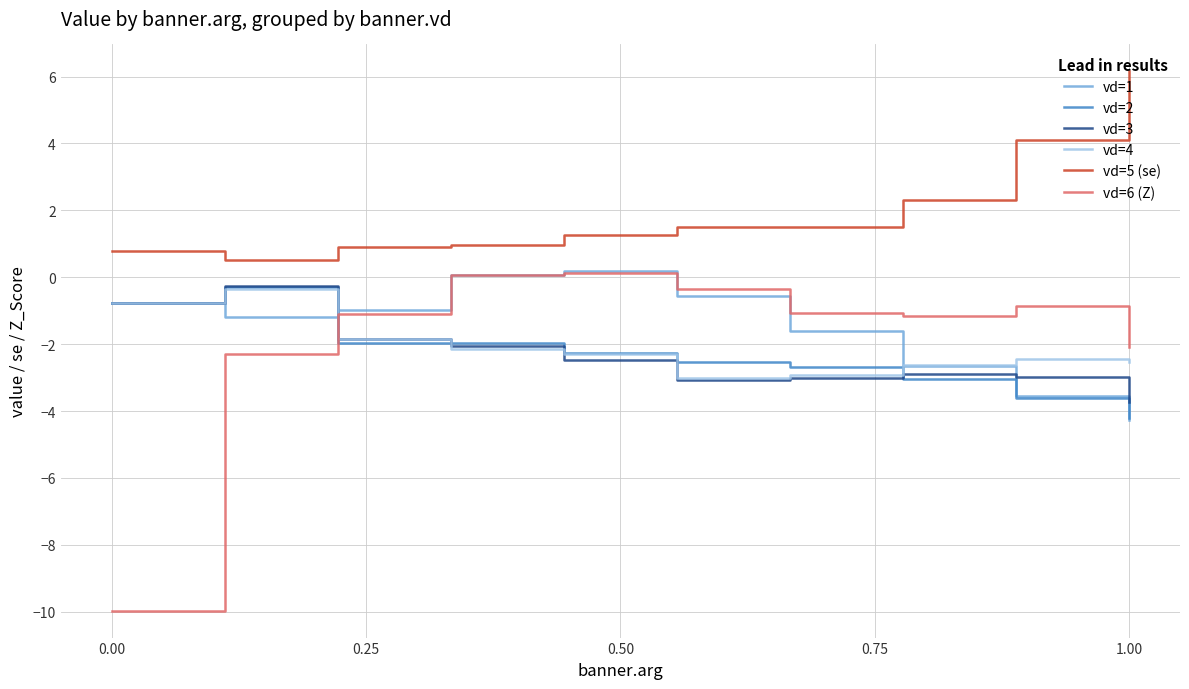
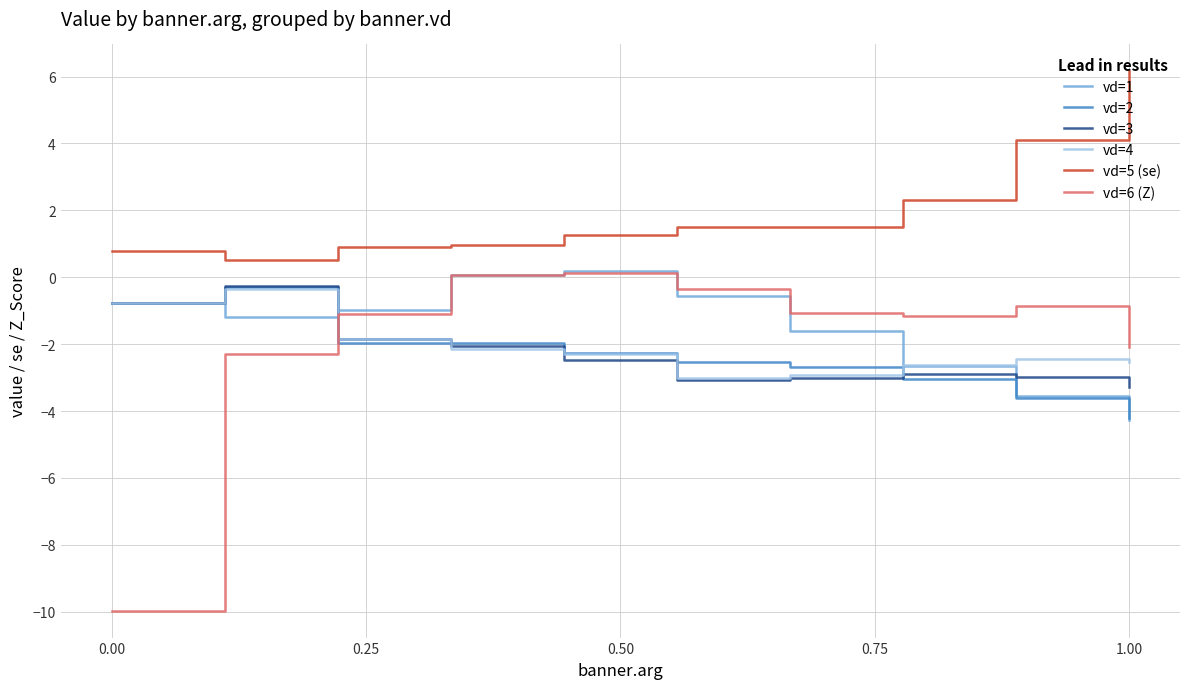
  {
    "vd=3": {
-     "1.00": -3.7
+     "1.00": -3.3
    },
    "vd=5 (se)": {
      "0.00": 0.8,
      "1.00": 6.2
    },
    "vd=6 (Z)": {
      "0.00": -10.0,
      "1.00": -2.1
    }
  }
